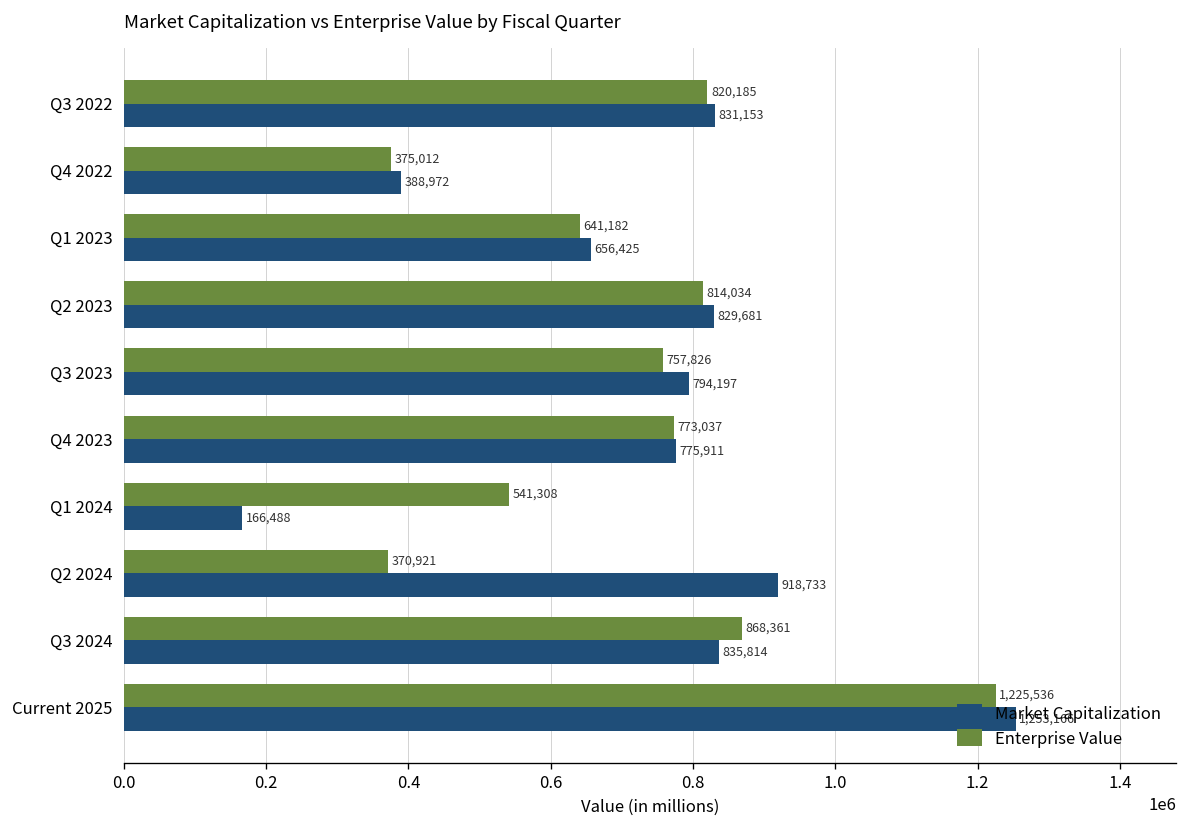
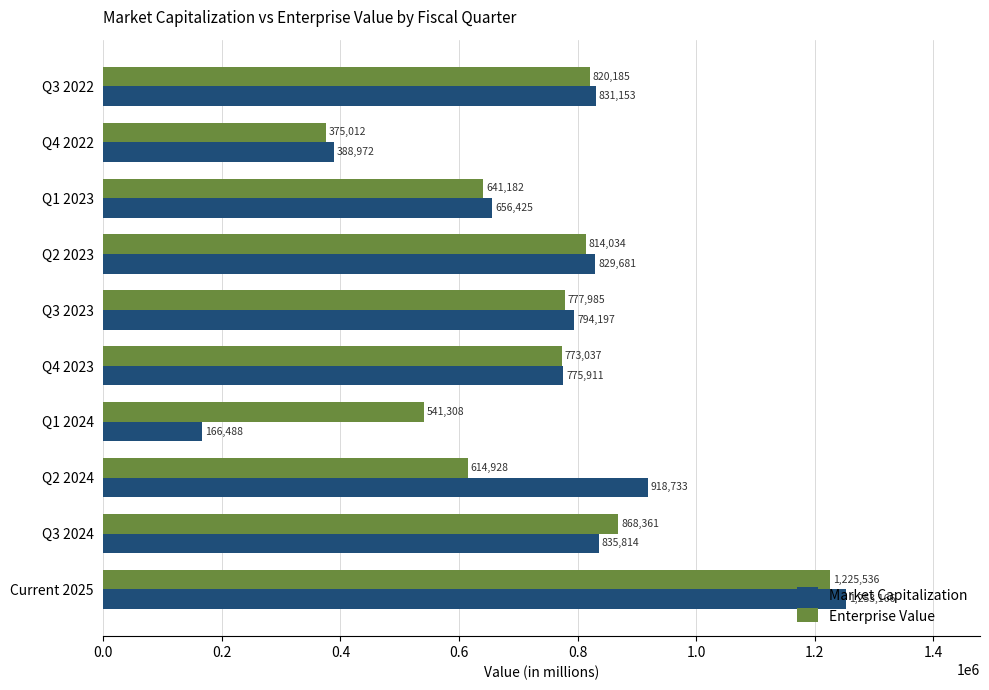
  {
    "Market Capitalization": {
      "Q3 2022": "831,153",
      "Q4 2022": "388,972",
      "Q1 2023": "656,425",
      "Q2 2023": "829,681",
      "Q3 2023": "794,197",
      "Q4 2023": "775,911",
      "Q1 2024": "166,488",
      "Q2 2024": "918,733",
      "Q3 2024": "835,814",
      "Current 2025": "1,253,166"
    },
    "Enterprise Value": {
      "Q3 2022": "820,185",
      "Q4 2022": "375,012",
      "Q1 2023": "641,182",
      "Q2 2023": "814,034",
-     "Q3 2023": "757,826",
+     "Q3 2023": "777,985",
      "Q4 2023": "773,037",
      "Q1 2024": "541,308",
-     "Q2 2024": "370,921",
+     "Q2 2024": "614,928",
      "Q3 2024": "868,361",
      "Current 2025": "1,225,536"
    }
  }
